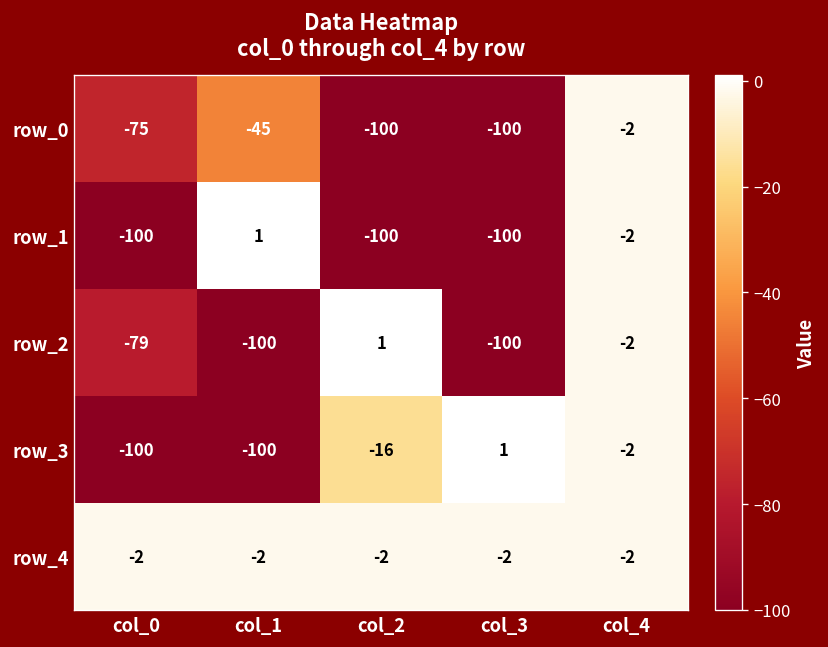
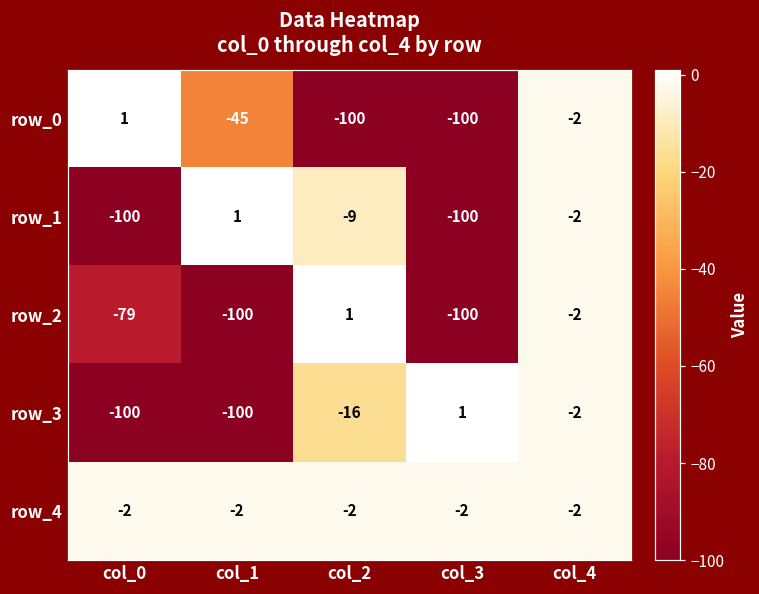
  {
    "row_0": {
-     "col_0": -75,
+     "col_0": 1,
      "col_1": -45,
      "col_2": -100,
      "col_3": -100,
      "col_4": -2
    },
    "row_1": {
      "col_0": -100,
      "col_1": 1,
-     "col_2": -100,
+     "col_2": -9,
      "col_3": -100,
      "col_4": -2
    },
    "row_2": {
      "col_0": -79,
      "col_1": -100,
      "col_2": 1,
      "col_3": -100,
      "col_4": -2
    },
    "row_3": {
      "col_0": -100,
      "col_1": -100,
      "col_2": -16,
      "col_3": 1,
      "col_4": -2
    },
    "row_4": {
      "col_0": -2,
      "col_1": -2,
      "col_2": -2,
      "col_3": -2,
      "col_4": -2
    }
  }
